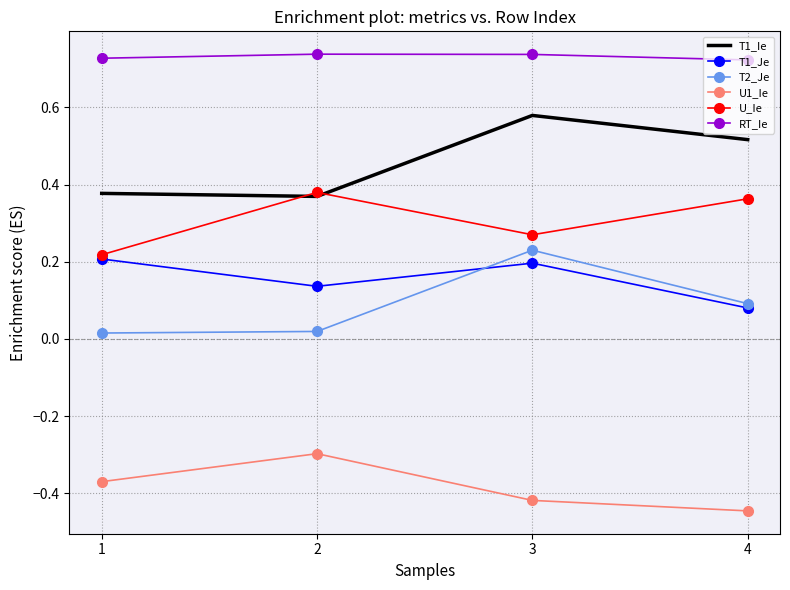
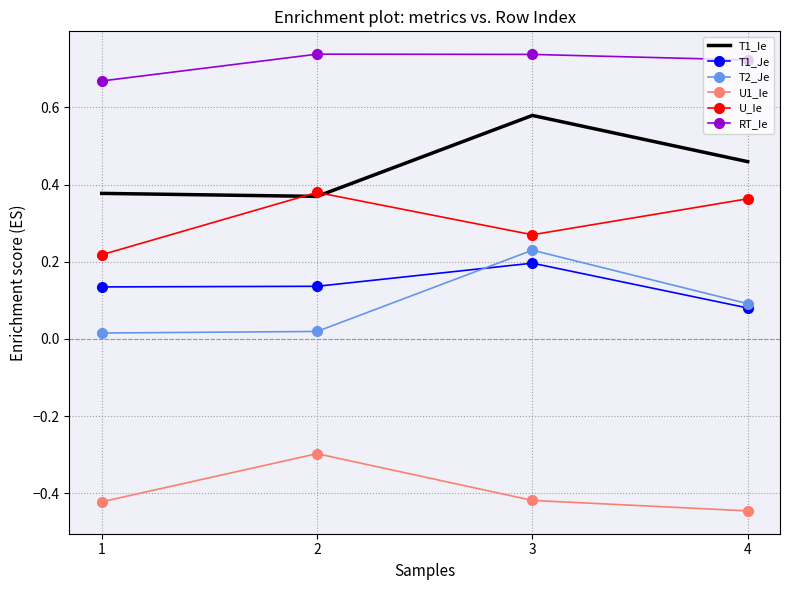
  {
    "T1_Ie": {
      "1": 0.38,
      "2": 0.37,
      "3": 0.58,
-     "4": 0.52
+     "4": 0.46
    },
    "T1_Je": {
-     "1": 0.21,
+     "1": 0.13,
      "2": 0.14,
      "3": 0.20,
      "4": 0.08
    },
    "T2_Je": {
      "1": 0.02,
      "2": 0.02,
      "3": 0.23,
      "4": 0.09
    },
    "U1_Ie": {
-     "1": -0.37,
+     "1": -0.42,
      "2": -0.30,
      "3": -0.42,
      "4": -0.45
    },
    "U_Ie": {
      "1": 0.22,
      "2": 0.38,
      "3": 0.27,
      "4": 0.36
    },
    "RT_Ie": {
-     "1": 0.73,
+     "1": 0.67,
      "2": 0.74,
      "3": 0.74
    }
  }
